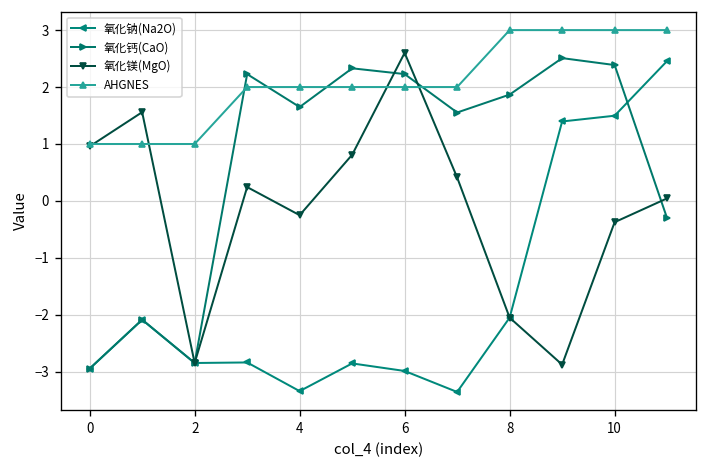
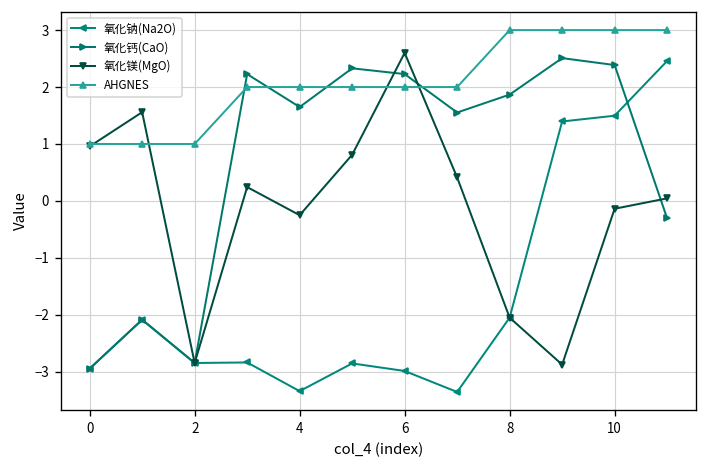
  {
    "氧化镁(MgO)": {
      "4": -0.3,
      "6": 2.6,
-     "10": -0.4
+     "10": -0.1
    }
  }
